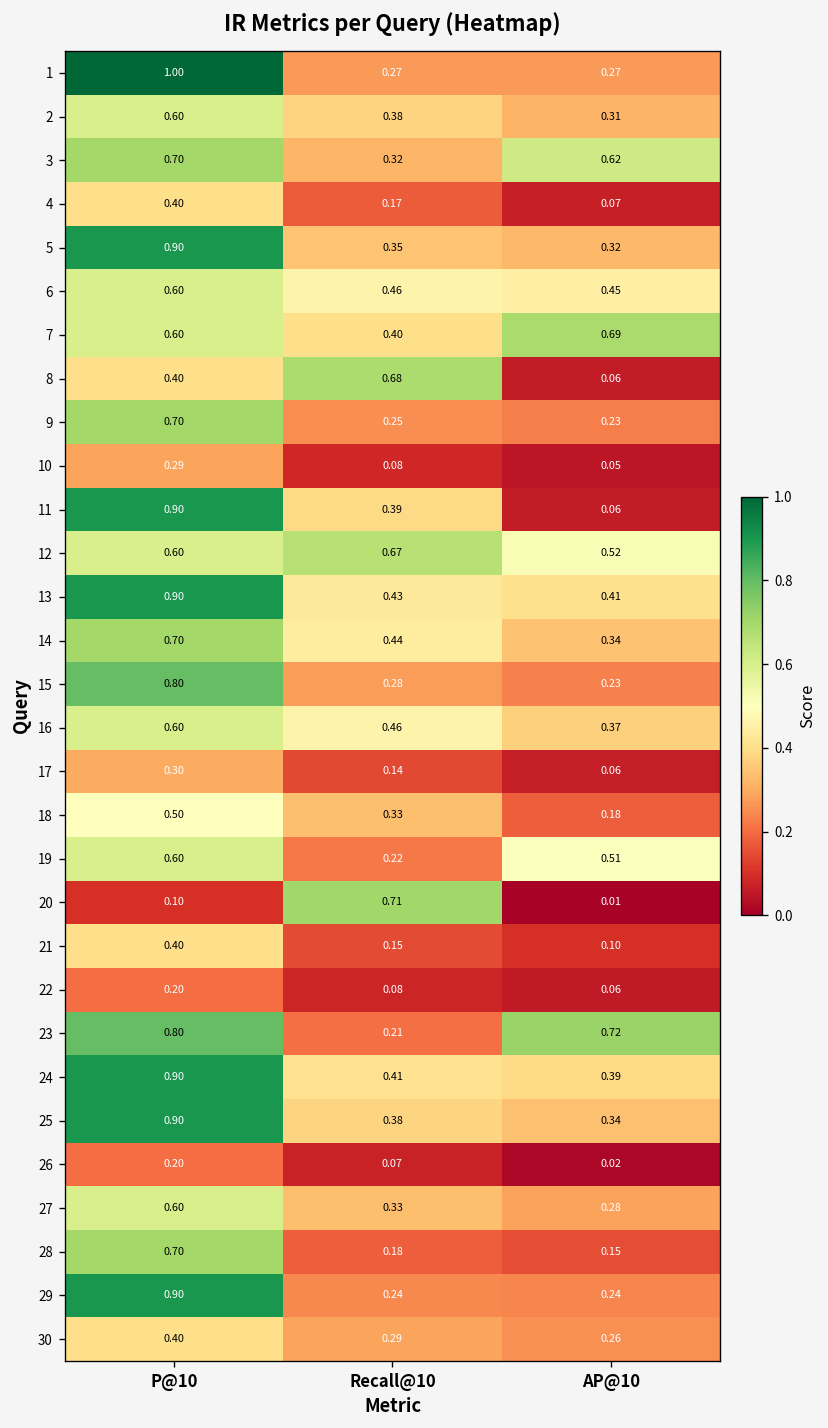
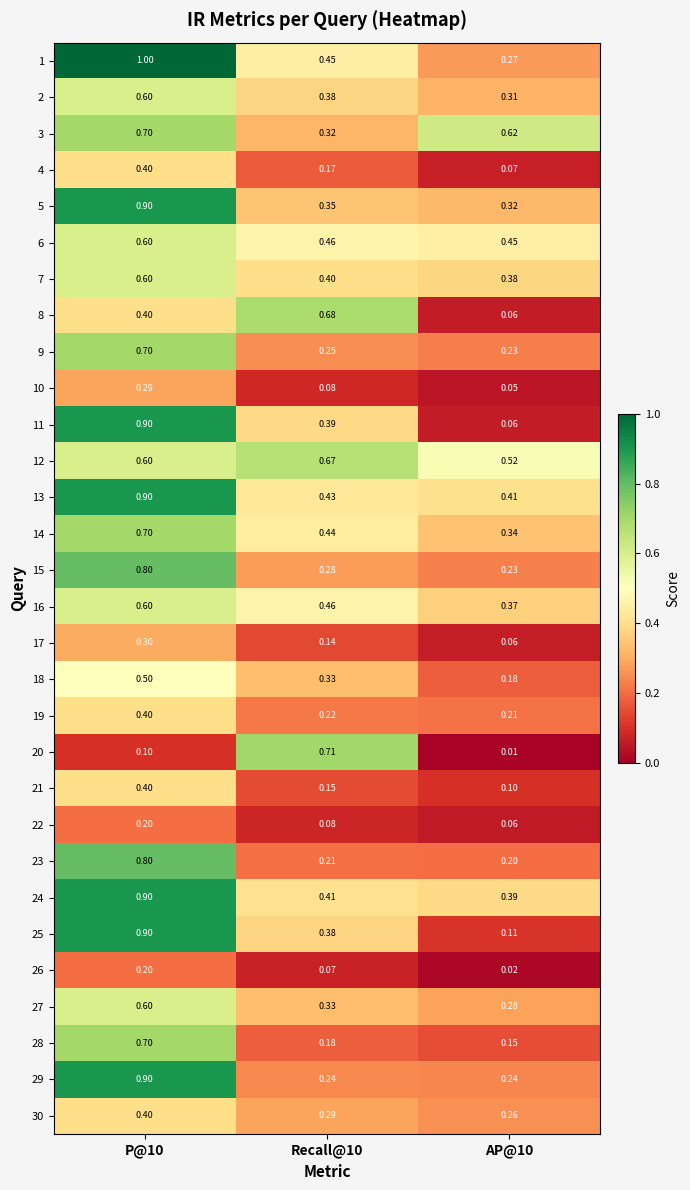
  {
    "1": {
      "P@10": 1.00,
-     "Recall@10": 0.27,
+     "Recall@10": 0.45,
      "AP@10": 0.27
    },
    "2": {
      "P@10": 0.60,
      "Recall@10": 0.38,
      "AP@10": 0.31
    },
    "3": {
      "P@10": 0.70,
      "Recall@10": 0.32,
      "AP@10": 0.62
    },
    "4": {
      "P@10": 0.40,
      "Recall@10": 0.17,
      "AP@10": 0.07
    },
    "5": {
      "P@10": 0.90,
      "Recall@10": 0.35,
      "AP@10": 0.32
    },
    "6": {
      "P@10": 0.60,
      "Recall@10": 0.46,
      "AP@10": 0.45
    },
    "7": {
      "P@10": 0.60,
      "Recall@10": 0.40,
-     "AP@10": 0.69
+     "AP@10": 0.38
    },
    "8": {
      "P@10": 0.40,
      "Recall@10": 0.68,
      "AP@10": 0.06
    },
    "9": {
      "P@10": 0.70,
      "Recall@10": 0.25,
      "AP@10": 0.23
    },
    "10": {
      "P@10": 0.29,
      "Recall@10": 0.08,
      "AP@10": 0.05
    },
    "11": {
      "P@10": 0.90,
      "Recall@10": 0.39,
      "AP@10": 0.06
    },
    "12": {
      "P@10": 0.60,
      "Recall@10": 0.67,
      "AP@10": 0.52
    },
    "13": {
      "P@10": 0.90,
      "Recall@10": 0.43,
      "AP@10": 0.41
    },
    "14": {
      "P@10": 0.70,
      "Recall@10": 0.44,
      "AP@10": 0.34
    },
    "15": {
      "P@10": 0.80,
      "Recall@10": 0.28,
      "AP@10": 0.23
    },
    "16": {
      "P@10": 0.60,
      "Recall@10": 0.46,
      "AP@10": 0.37
    },
    "17": {
      "P@10": 0.30,
      "Recall@10": 0.14,
      "AP@10": 0.06
    },
    "18": {
      "P@10": 0.50,
      "Recall@10": 0.33,
      "AP@10": 0.18
    },
    "19": {
-     "P@10": 0.60,
+     "P@10": 0.40,
      "Recall@10": 0.22,
-     "AP@10": 0.51
+     "AP@10": 0.21
    },
    "20": {
      "P@10": 0.10,
      "Recall@10": 0.71,
      "AP@10": 0.01
    },
    "21": {
      "P@10": 0.40,
      "Recall@10": 0.15,
      "AP@10": 0.10
    },
    "22": {
      "P@10": 0.20,
      "Recall@10": 0.08,
      "AP@10": 0.06
    },
    "23": {
      "P@10": 0.80,
      "Recall@10": 0.21,
-     "AP@10": 0.72
+     "AP@10": 0.20
    },
    "24": {
      "P@10": 0.90,
      "Recall@10": 0.41,
      "AP@10": 0.39
    },
    "25": {
      "P@10": 0.90,
      "Recall@10": 0.38,
-     "AP@10": 0.34
+     "AP@10": 0.11
    },
    "26": {
      "P@10": 0.20,
      "Recall@10": 0.07,
      "AP@10": 0.02
    },
    "27": {
      "P@10": 0.60,
      "Recall@10": 0.33,
      "AP@10": 0.28
    },
    "28": {
      "P@10": 0.70,
      "Recall@10": 0.18,
      "AP@10": 0.15
    },
    "29": {
      "P@10": 0.90,
      "Recall@10": 0.24,
      "AP@10": 0.24
    },
    "30": {
      "P@10": 0.40,
      "Recall@10": 0.29,
      "AP@10": 0.26
    }
  }
